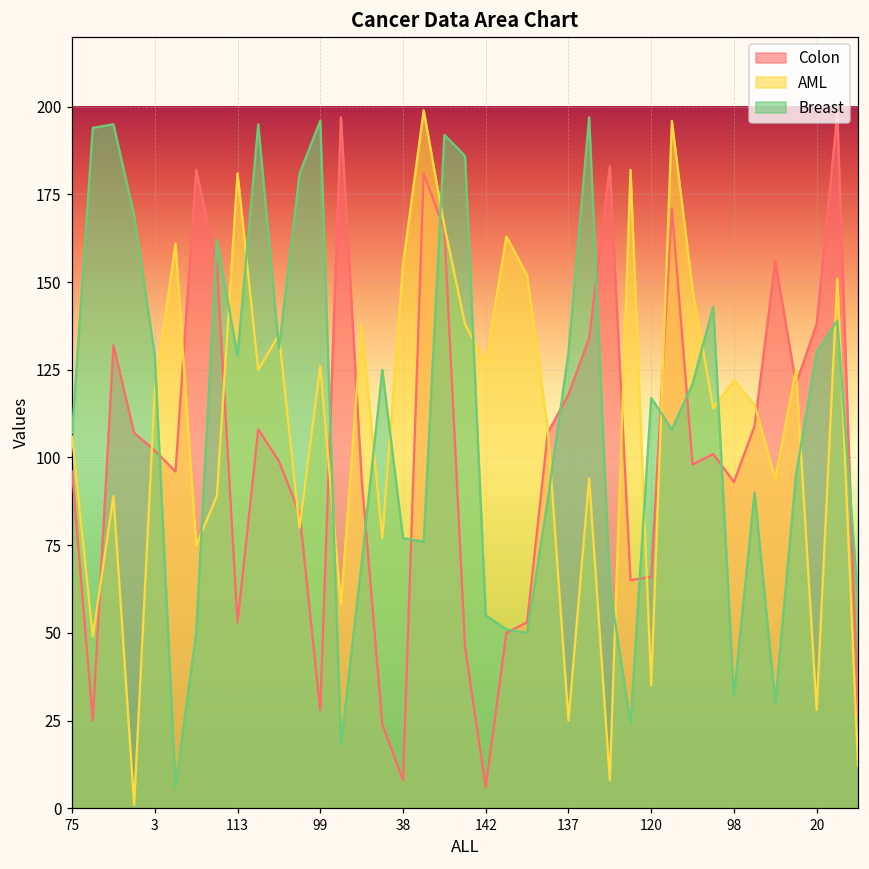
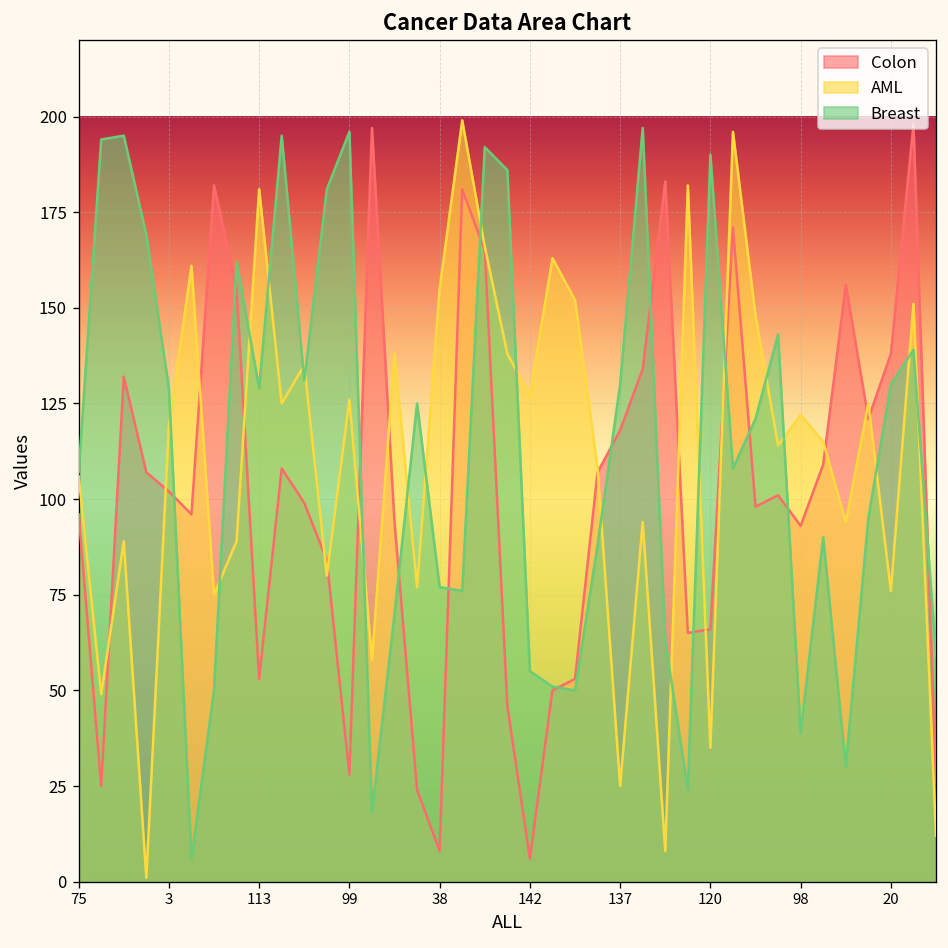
  {
    "Colon": {
      "75": 96,
      "113": 53,
      "99": 28,
      "142": 6,
      "137": 118,
      "120": 66,
      "98": 93,
      "20": 138
    },
    "AML": {
      "75": 106,
      "113": 181,
      "99": 126,
      "142": 127,
      "137": 25,
      "120": 35,
      "98": 122,
-     "20": 28
+     "20": 76
    },
    "Breast": {
      "75": 107,
      "113": 129,
      "99": 196,
      "142": 55,
      "137": 130,
-     "120": 117,
-     "98": 32,
+     "120": 190,
+     "98": 39,
      "20": 130
    }
  }
